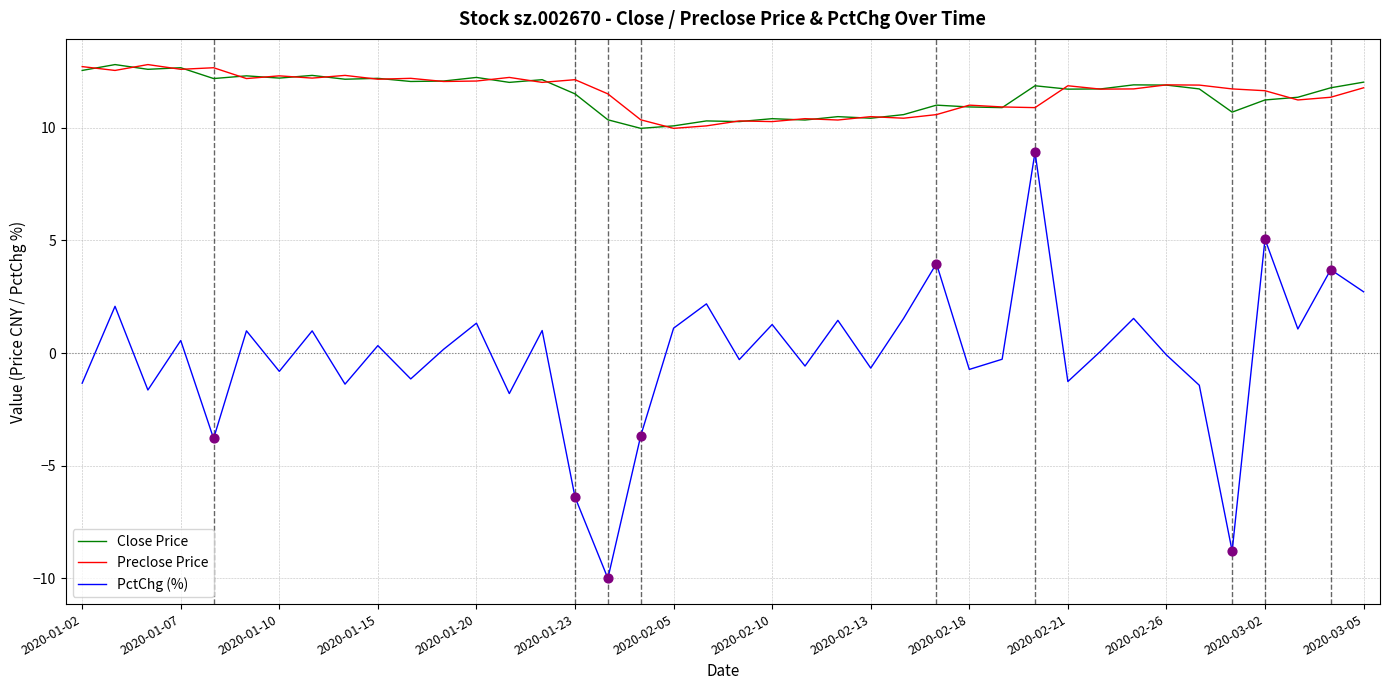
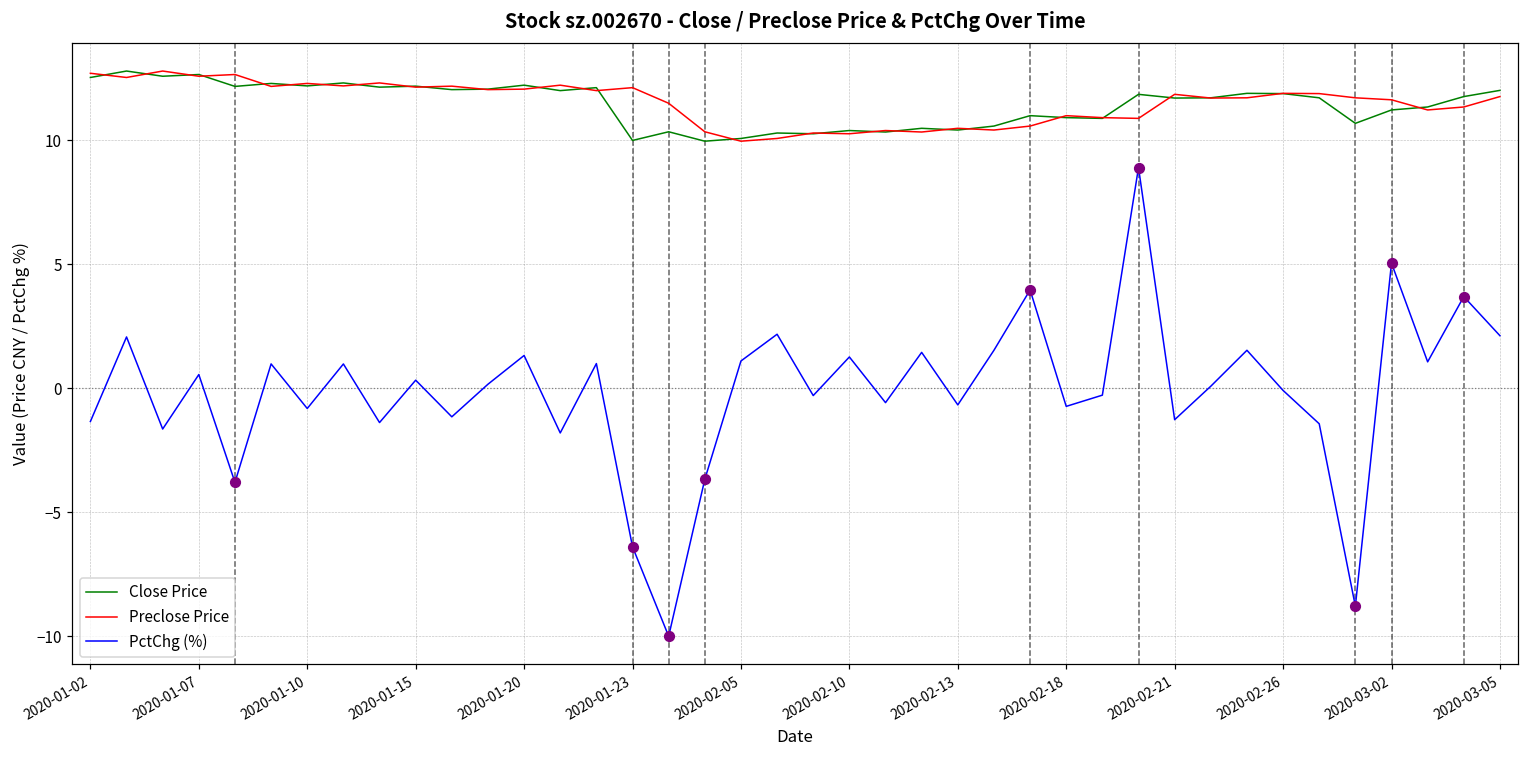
  {
    "Close Price": {
      "2020-01-02": 12.5,
      "2020-01-20": 12.2,
-     "2020-01-23": 11.5,
+     "2020-01-23": 10.0,
      "2020-02-10": 10.4,
      "2020-02-21": 11.7,
      "2020-03-02": 11.2,
      "2020-03-05": 12.0
    },
    "Preclose Price": {
      "2020-01-02": 12.7,
      "2020-01-20": 12.1,
      "2020-01-23": 12.1,
      "2020-02-10": 10.3,
      "2020-02-21": 11.9,
      "2020-03-02": 11.6,
      "2020-03-05": 11.8
    },
    "PctChg (%)": {
      "2020-01-02": -1.3,
      "2020-01-07": 0.6,
      "2020-01-10": -0.8,
      "2020-01-15": 0.3,
      "2020-01-20": 1.3,
      "2020-02-05": 1.1,
      "2020-02-10": 1.3,
      "2020-02-13": -0.7,
      "2020-02-18": -0.7,
      "2020-02-21": -1.3,
      "2020-02-26": -0.1,
-     "2020-03-05": 2.7
+     "2020-03-05": 2.1
    }
  }
